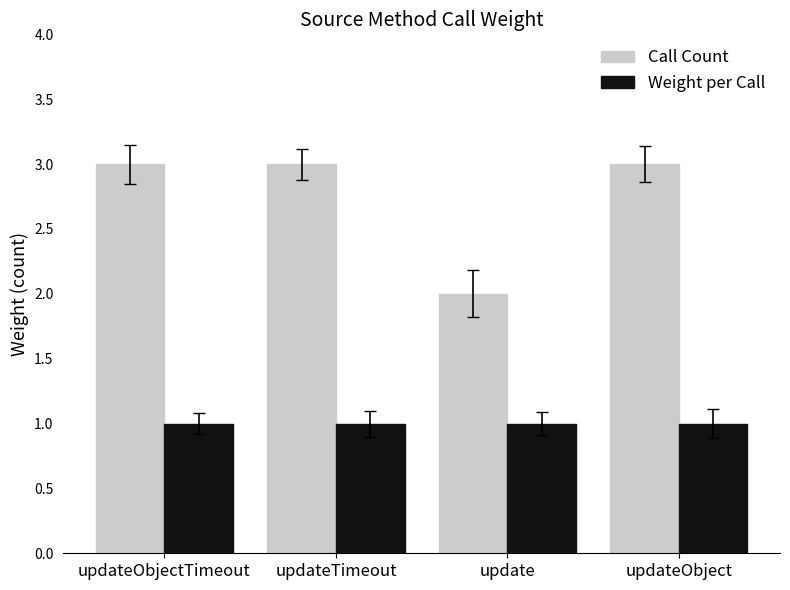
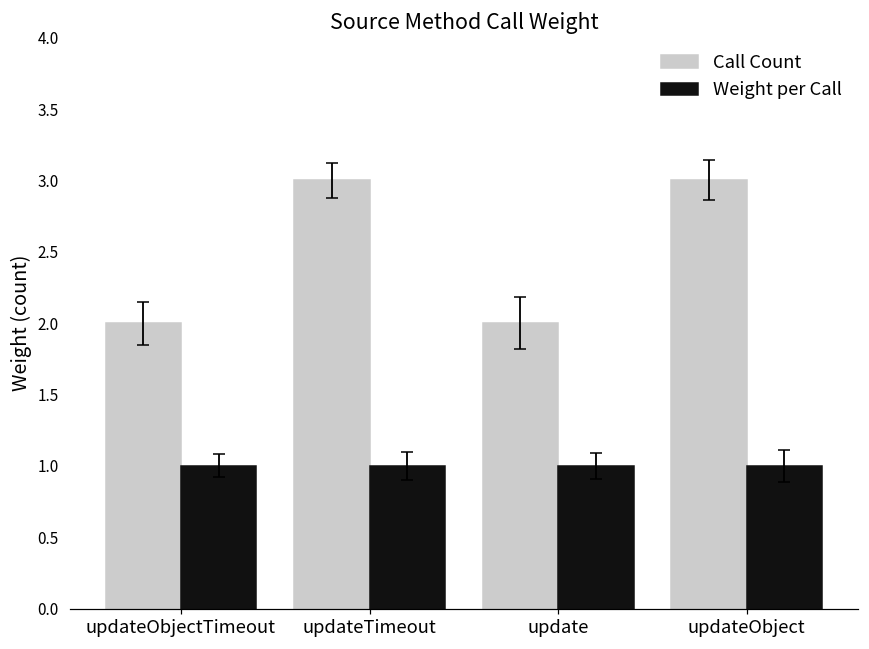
  {
    "Call Count": {
-     "updateObjectTimeout": 3,
+     "updateObjectTimeout": 2,
      "updateTimeout": 3,
      "update": 2,
      "updateObject": 3
    }
  }
